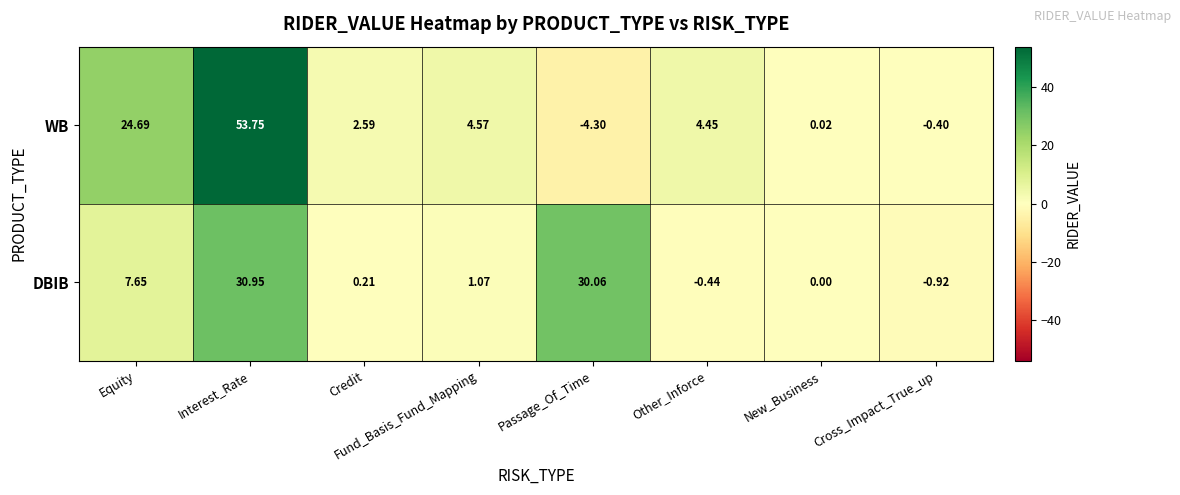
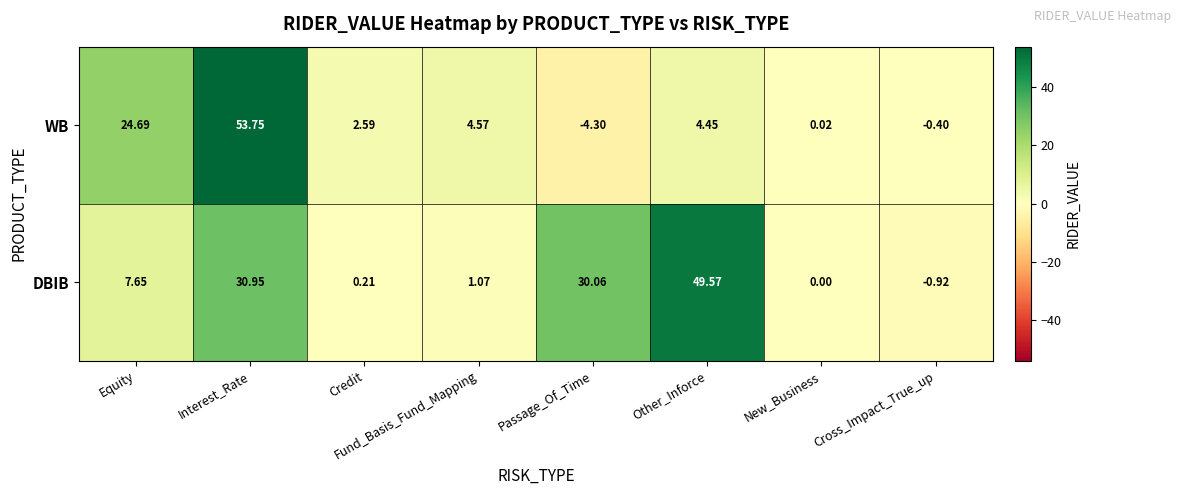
  {
    "WB": {
      "Equity": 24.69,
      "Interest_Rate": 53.75,
      "Credit": 2.59,
      "Fund_Basis_Fund_Mapping": 4.57,
      "Passage_Of_Time": -4.30,
      "Other_Inforce": 4.45,
      "New_Business": 0.02,
      "Cross_Impact_True_up": -0.40
    },
    "DBIB": {
      "Equity": 7.65,
      "Interest_Rate": 30.95,
      "Credit": 0.21,
      "Fund_Basis_Fund_Mapping": 1.07,
      "Passage_Of_Time": 30.06,
-     "Other_Inforce": -0.44,
+     "Other_Inforce": 49.57,
      "New_Business": 0.00,
      "Cross_Impact_True_up": -0.92
    }
  }
